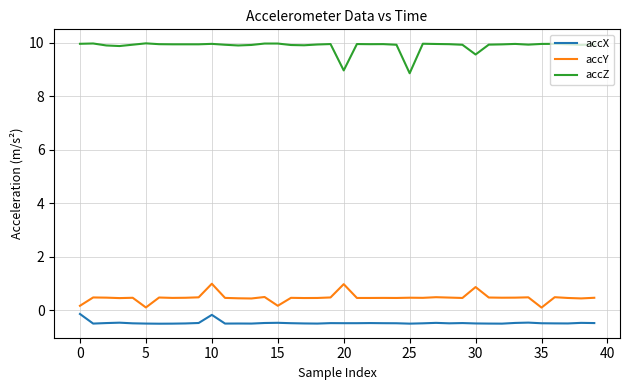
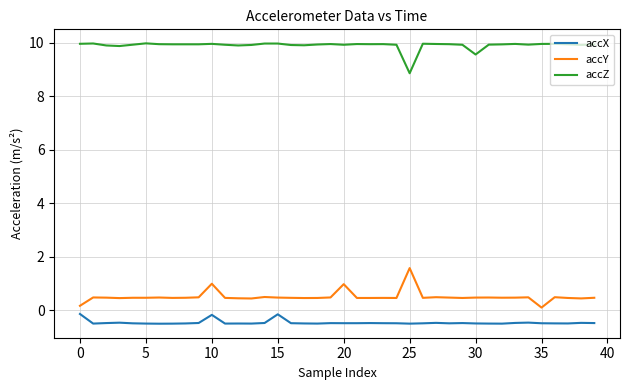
  {
    "accX": {
      "0": -0.1,
      "5": -0.5,
      "10": -0.2,
-     "15": -0.5,
+     "15": -0.2,
      "20": -0.5,
      "25": -0.5,
      "30": -0.5,
      "35": -0.5
    },
    "accY": {
      "0": 0.2,
-     "5": 0.1,
+     "5": 0.5,
      "10": 1.0,
-     "15": 0.2,
+     "15": 0.5,
      "20": 1.0,
-     "25": 0.5,
-     "30": 0.9,
+     "25": 1.6,
+     "30": 0.5,
      "35": 0.1
    },
    "accZ": {
      "0": 10.0,
      "5": 10.0,
      "10": 10.0,
      "15": 10.0,
-     "20": 9.0,
+     "20": 9.9,
      "25": 8.9,
      "30": 9.6,
      "35": 10.0
    }
  }
